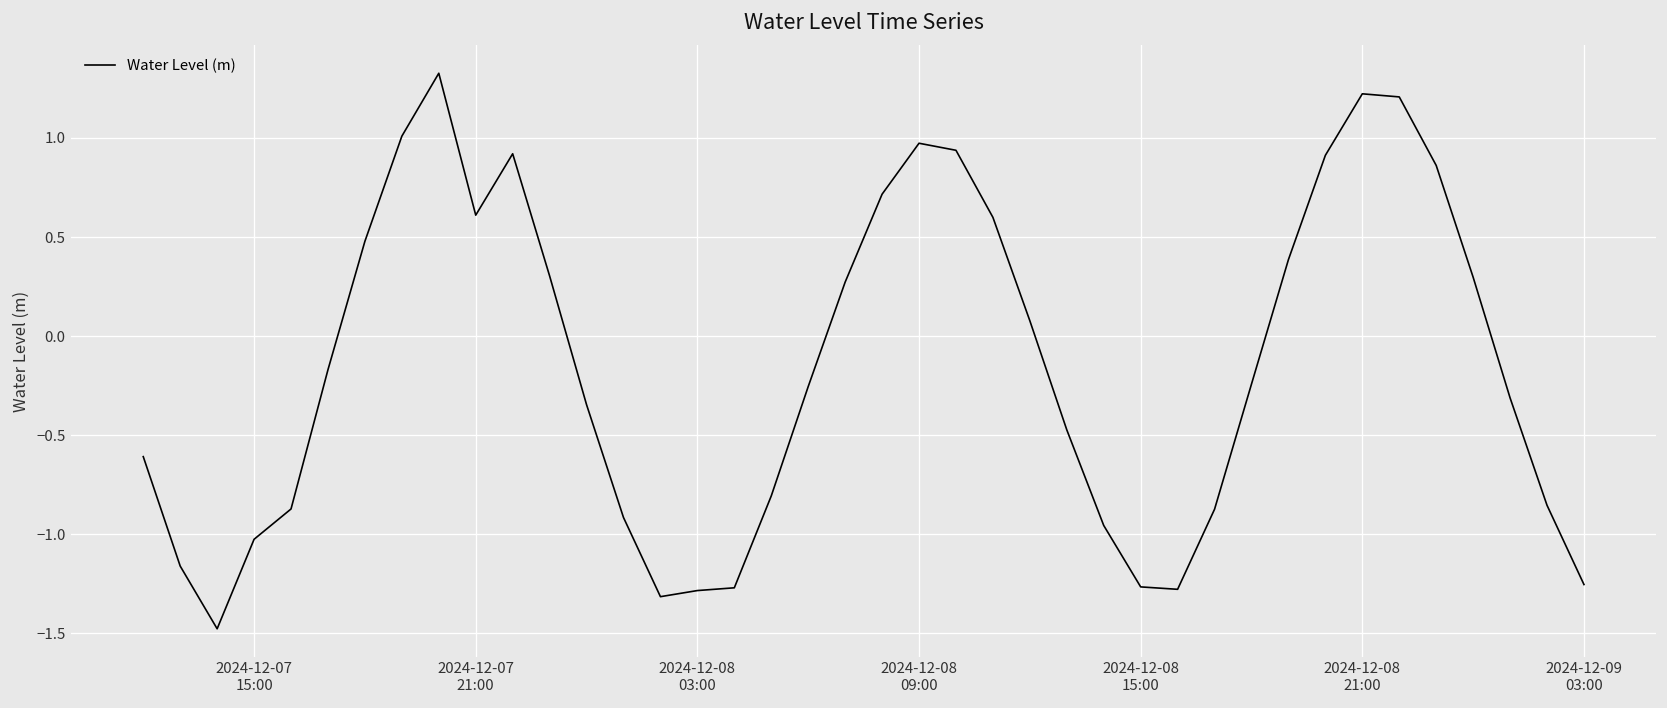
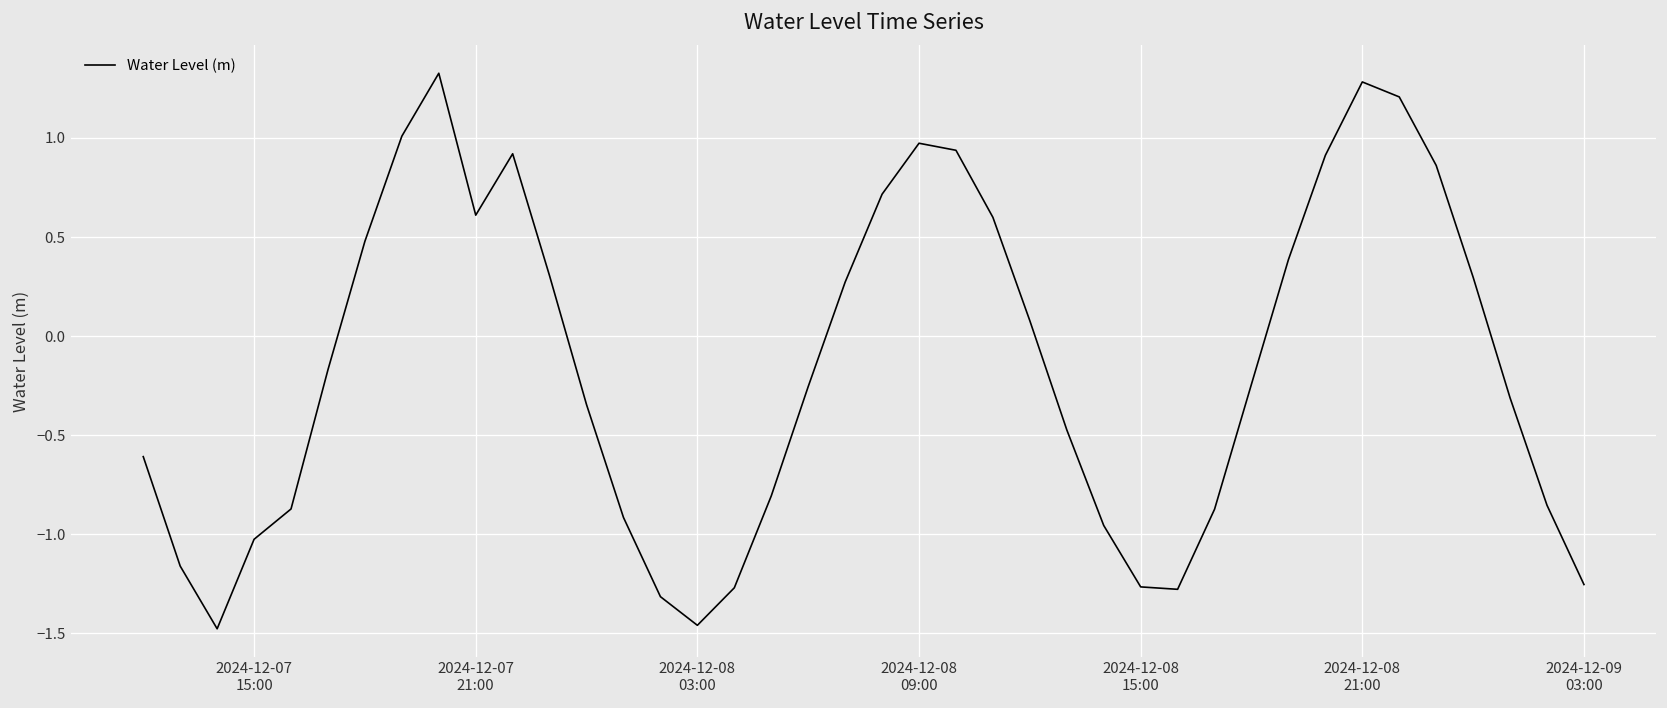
  {
    "2024-12-07 15:00": -1.03,
    "2024-12-07 21:00": 0.61,
-   "2024-12-08 03:00": -1.29,
+   "2024-12-08 03:00": -1.46,
    "2024-12-08 09:00": 0.97,
    "2024-12-08 15:00": -1.27,
-   "2024-12-08 21:00": 1.22,
+   "2024-12-08 21:00": 1.28,
    "2024-12-09 03:00": -1.25
  }
